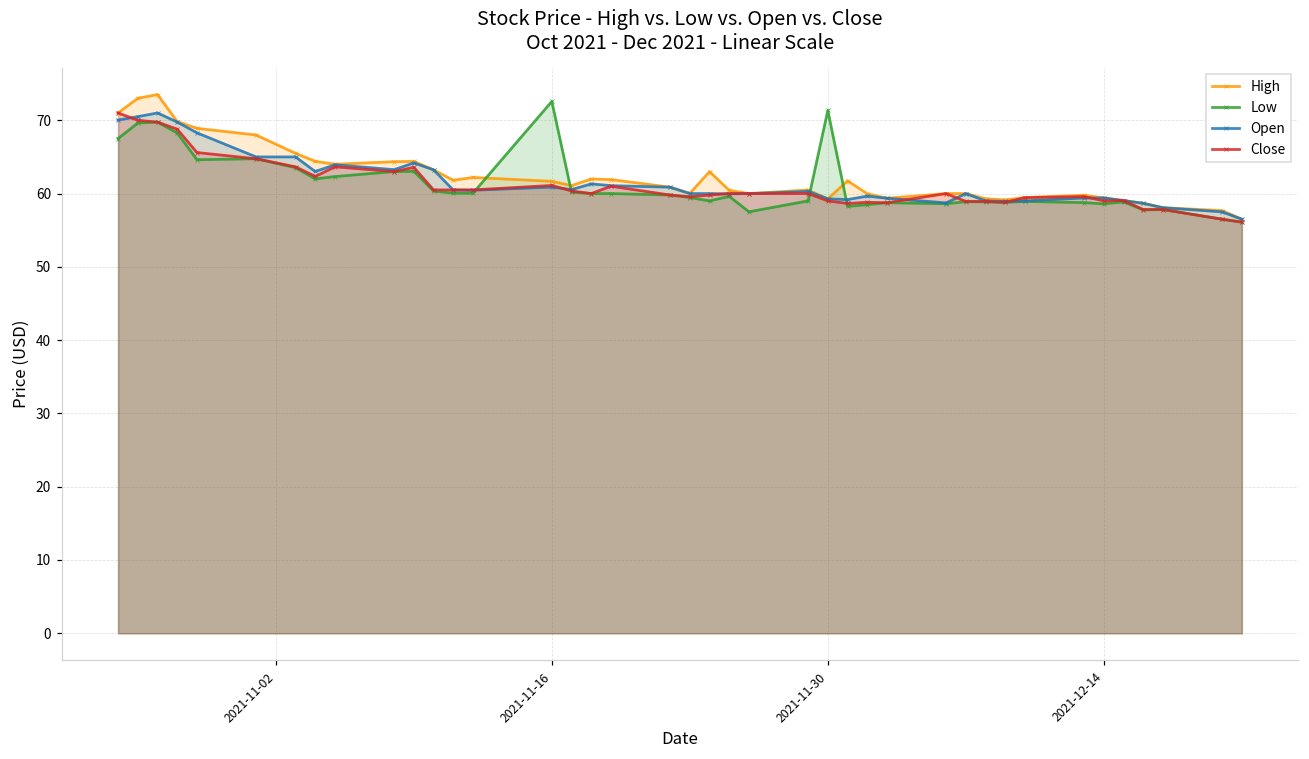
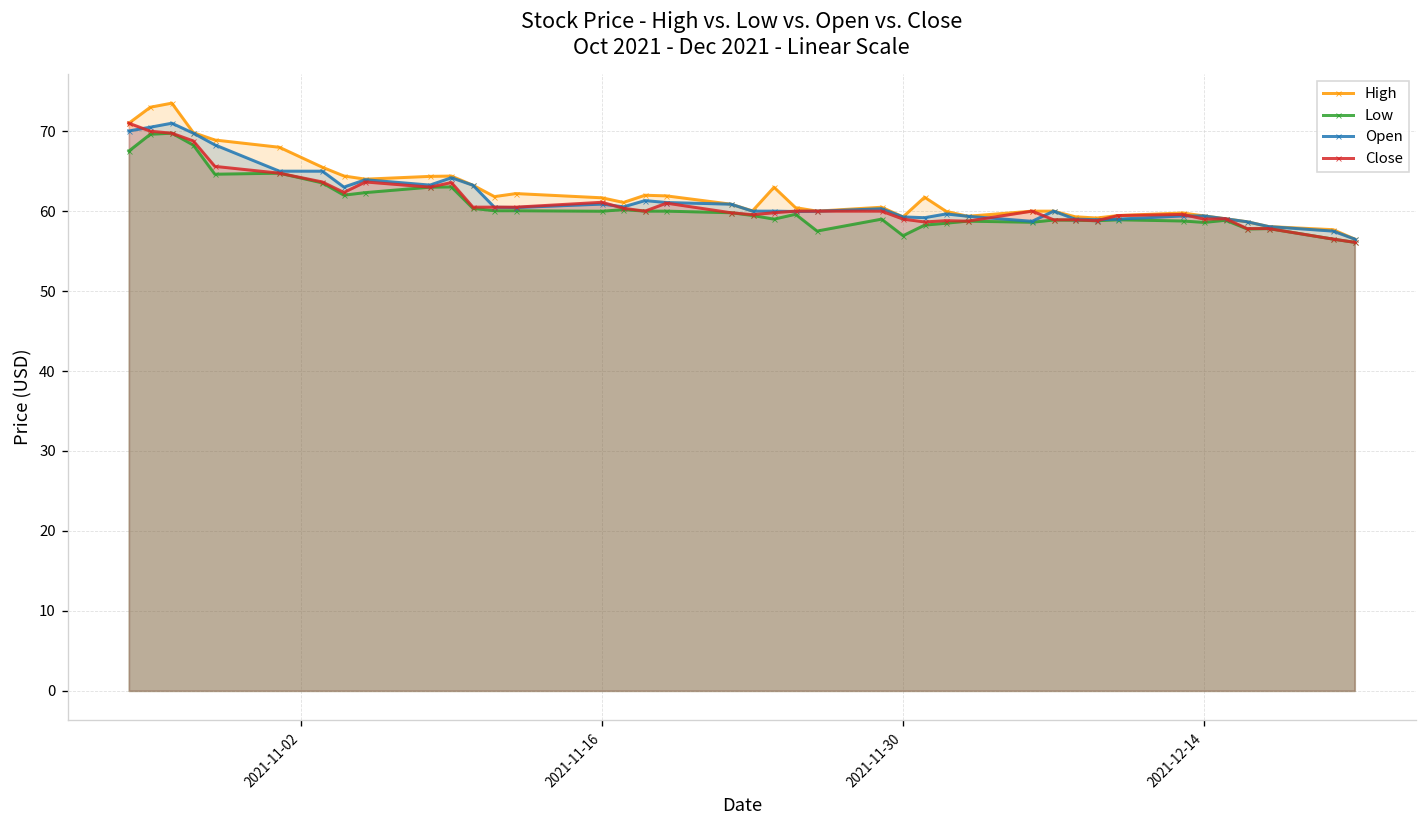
  {
    "High": {
      "2021-11-16": 62
    },
    "Low": {
-     "2021-11-16": 73,
-     "2021-11-30": 71,
+     "2021-11-16": 60,
+     "2021-11-30": 57,
      "2021-12-14": 59
    },
    "Close": {
      "2021-12-14": 59
    }
  }
